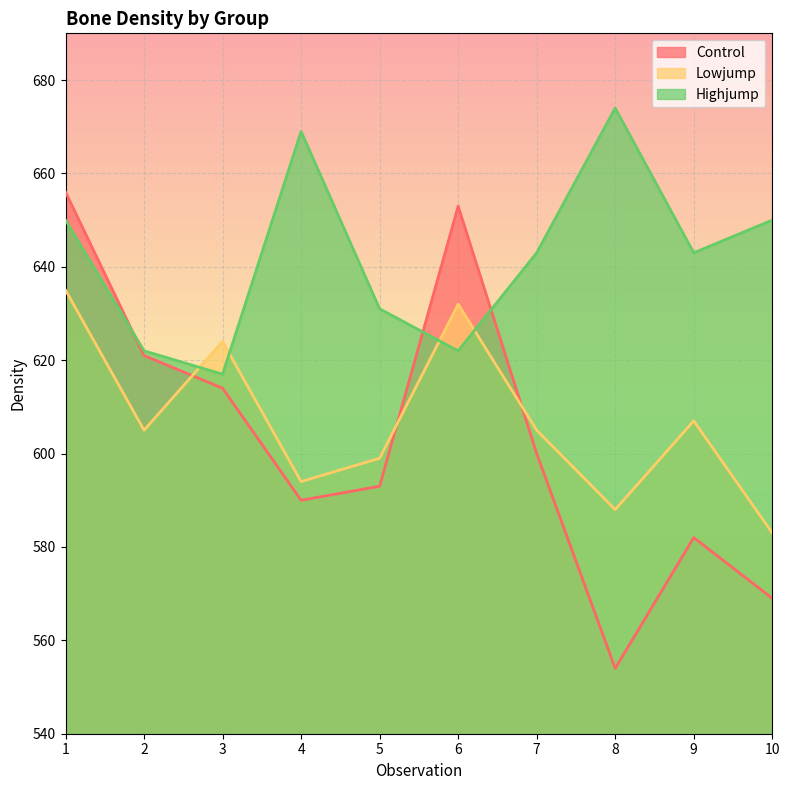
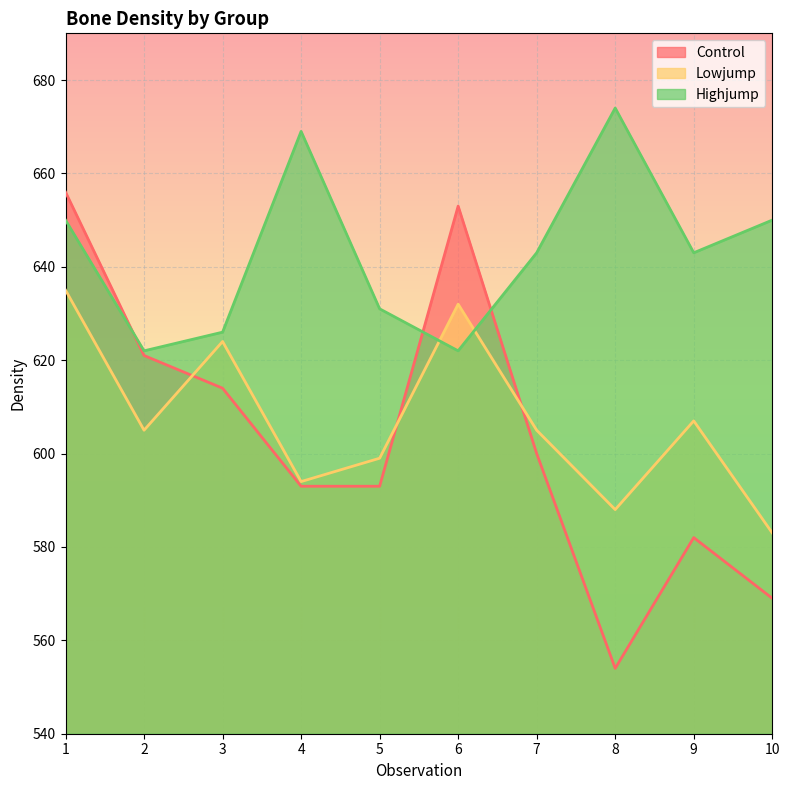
  {
    "Control": {
      "1": 656,
      "2": 621,
      "3": 614,
-     "4": 590,
+     "4": 593,
      "5": 593,
      "6": 653,
      "7": 600,
      "8": 554,
      "9": 582,
      "10": 569
    },
    "Lowjump": {
      "1": 635,
      "2": 605,
      "3": 624,
      "4": 594,
      "5": 599,
      "6": 632,
      "7": 605,
      "8": 588,
      "9": 607,
      "10": 583
    },
    "Highjump": {
      "1": 650,
      "2": 622,
-     "3": 617,
+     "3": 626,
      "4": 669,
      "5": 631,
      "6": 622,
      "7": 643,
      "8": 674,
      "9": 643,
      "10": 650
    }
  }
